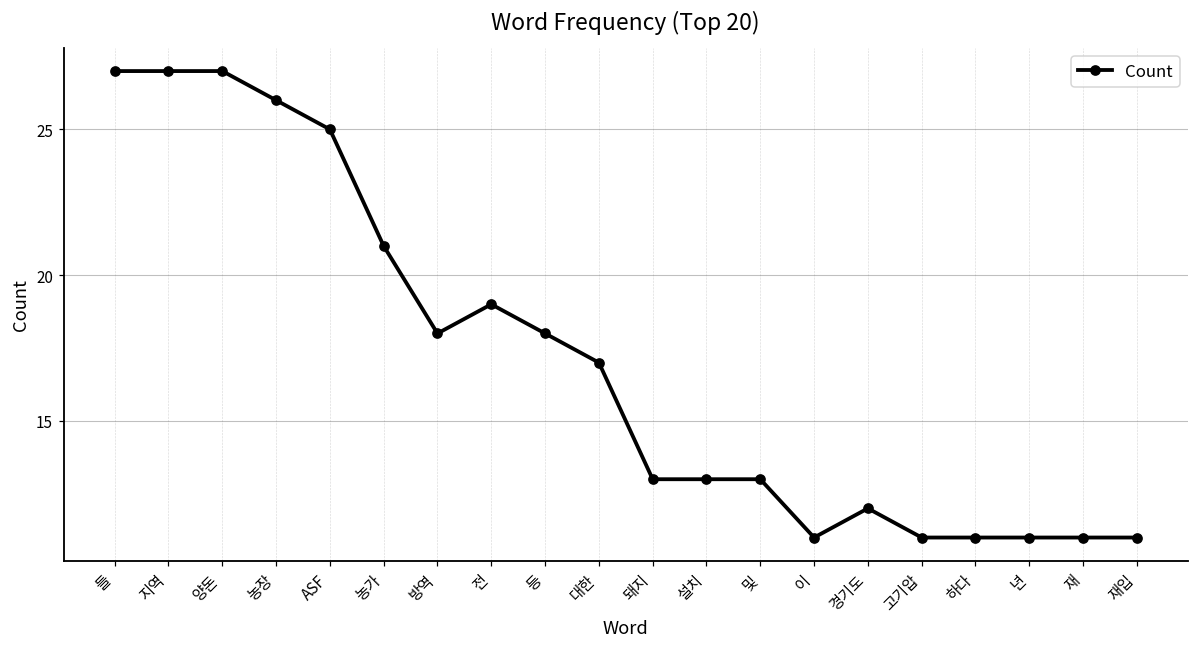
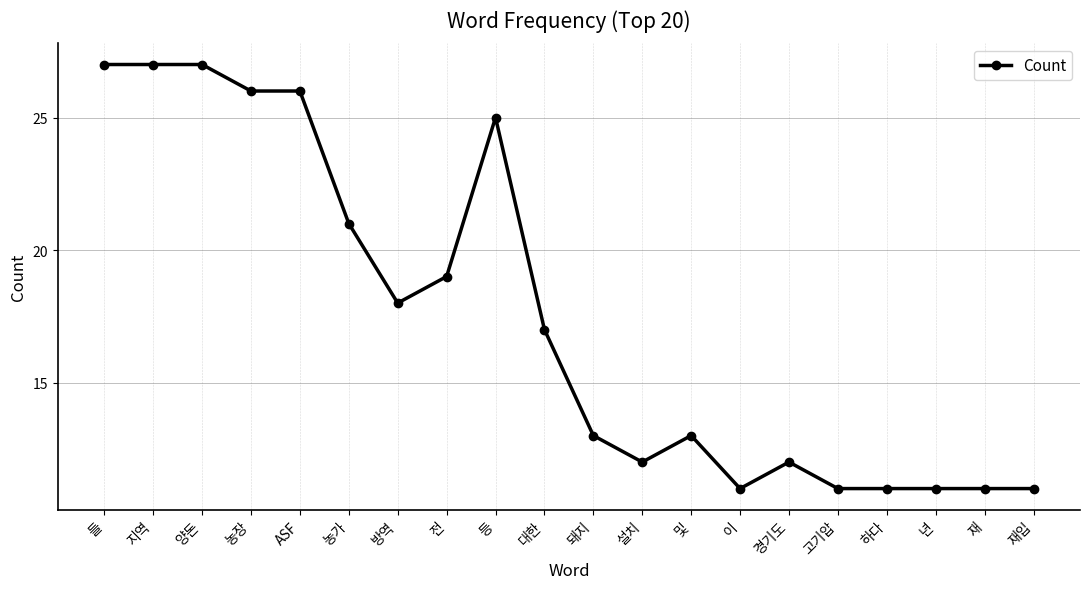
  {
    "들": 27,
    "지역": 27,
    "양돈": 27,
    "농장": 26,
-   "ASF": 25,
+   "ASF": 26,
    "농가": 21,
    "방역": 18,
    "전": 19,
-   "등": 18,
+   "등": 25,
    "대한": 17,
    "돼지": 13,
-   "설치": 13,
+   "설치": 12,
    "및": 13,
    "이": 11,
    "경기도": 12,
    "고기압": 11,
    "하다": 11,
    "년": 11,
    "재": 11,
    "재입": 11
  }
